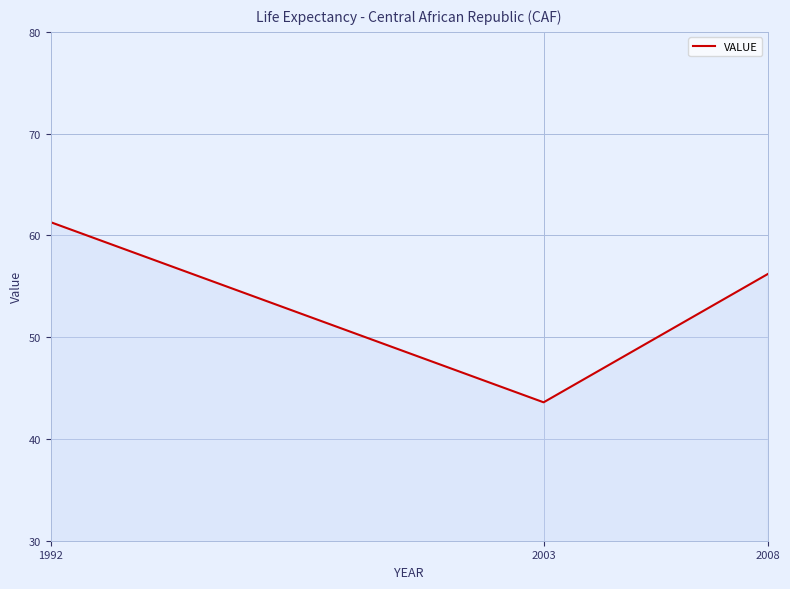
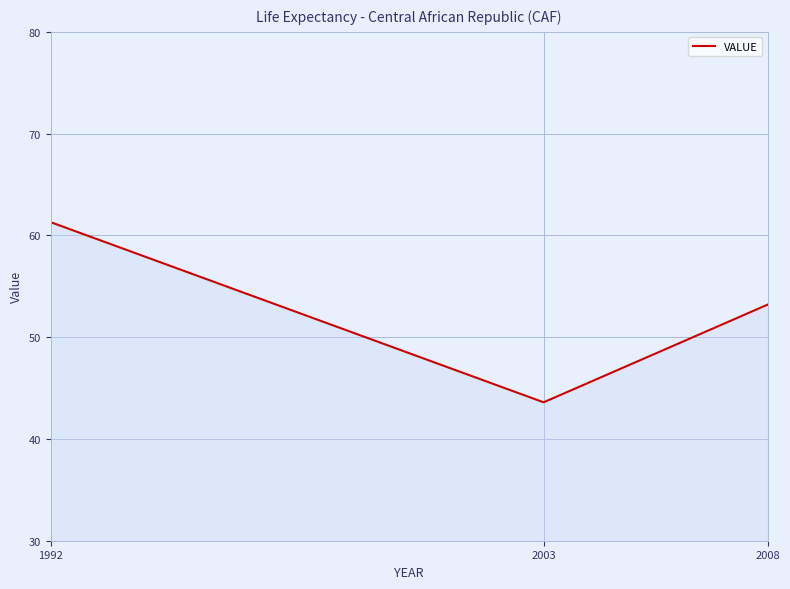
  {
    "1992": 61.3,
    "2003": 43.6,
-   "2008": 56.2
+   "2008": 53.2
  }
